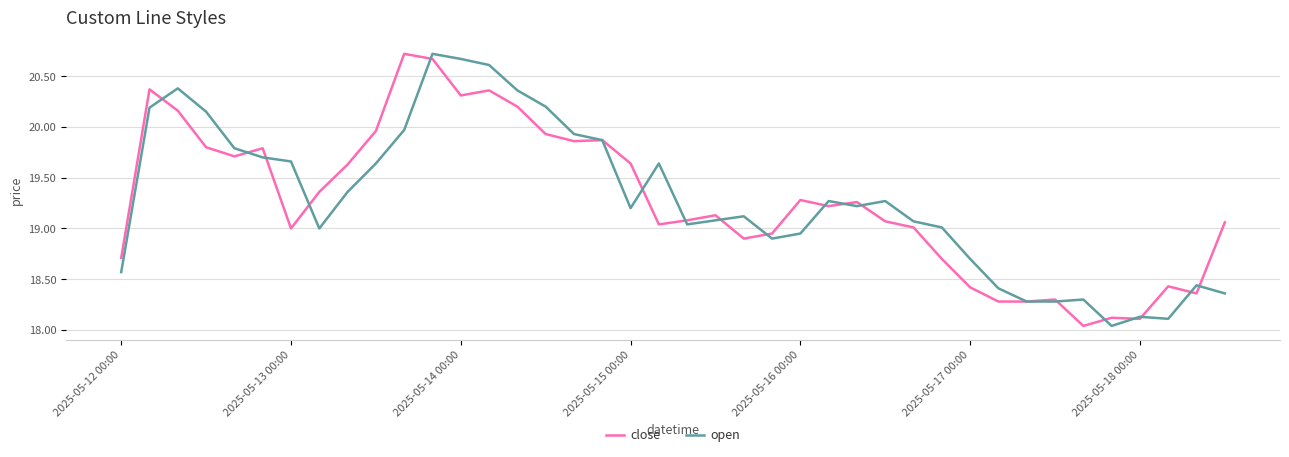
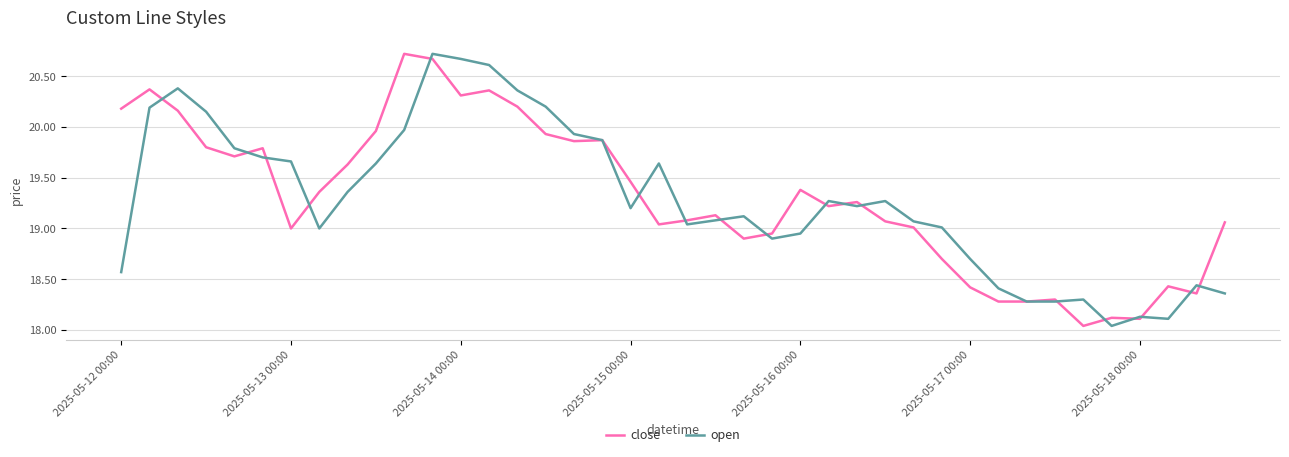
  {
    "close": {
-     "2025-05-12 00:00": 18.71,
+     "2025-05-12 00:00": 20.18,
      "2025-05-13 00:00": 19.00,
      "2025-05-14 00:00": 20.31,
-     "2025-05-15 00:00": 19.64,
-     "2025-05-16 00:00": 19.28,
+     "2025-05-15 00:00": 19.46,
+     "2025-05-16 00:00": 19.38,
      "2025-05-17 00:00": 18.42
    },
    "open": {
      "2025-05-12 00:00": 18.57,
      "2025-05-13 00:00": 19.66,
      "2025-05-14 00:00": 20.67,
      "2025-05-15 00:00": 19.20,
      "2025-05-16 00:00": 18.95,
      "2025-05-17 00:00": 18.70
    }
  }
